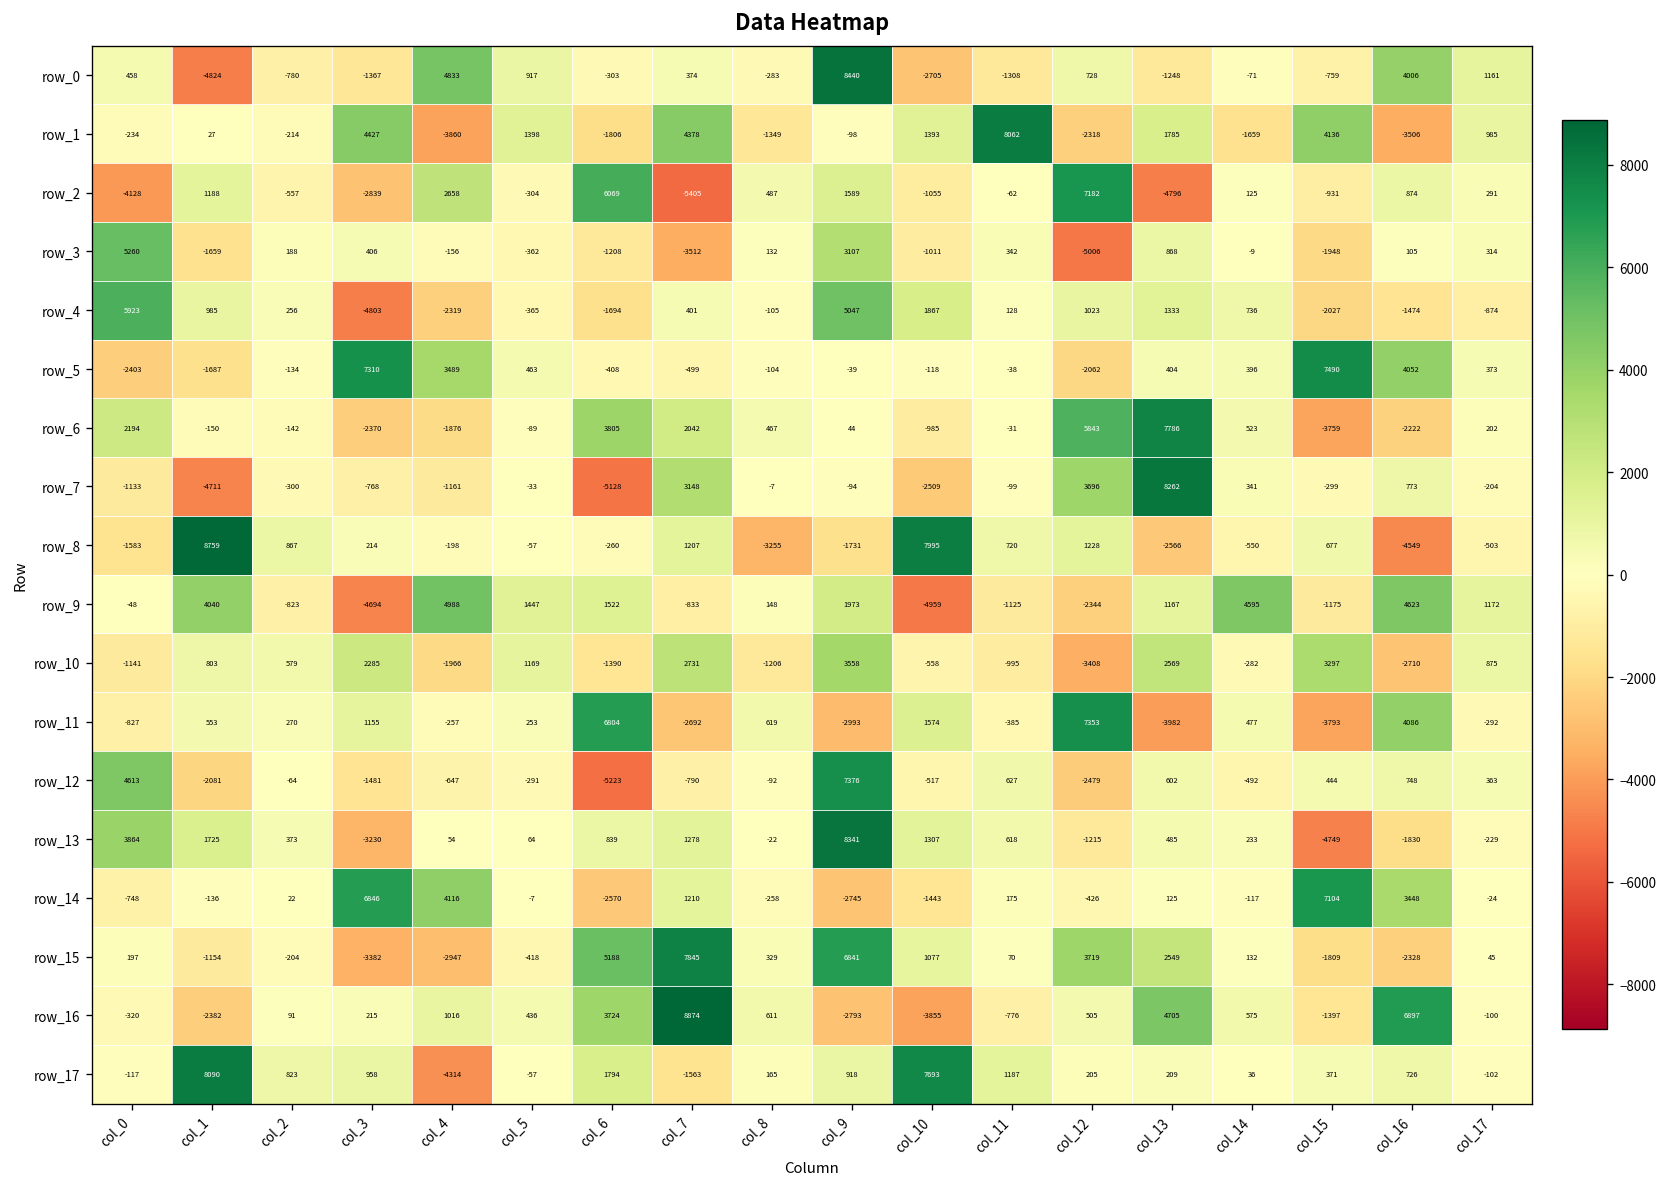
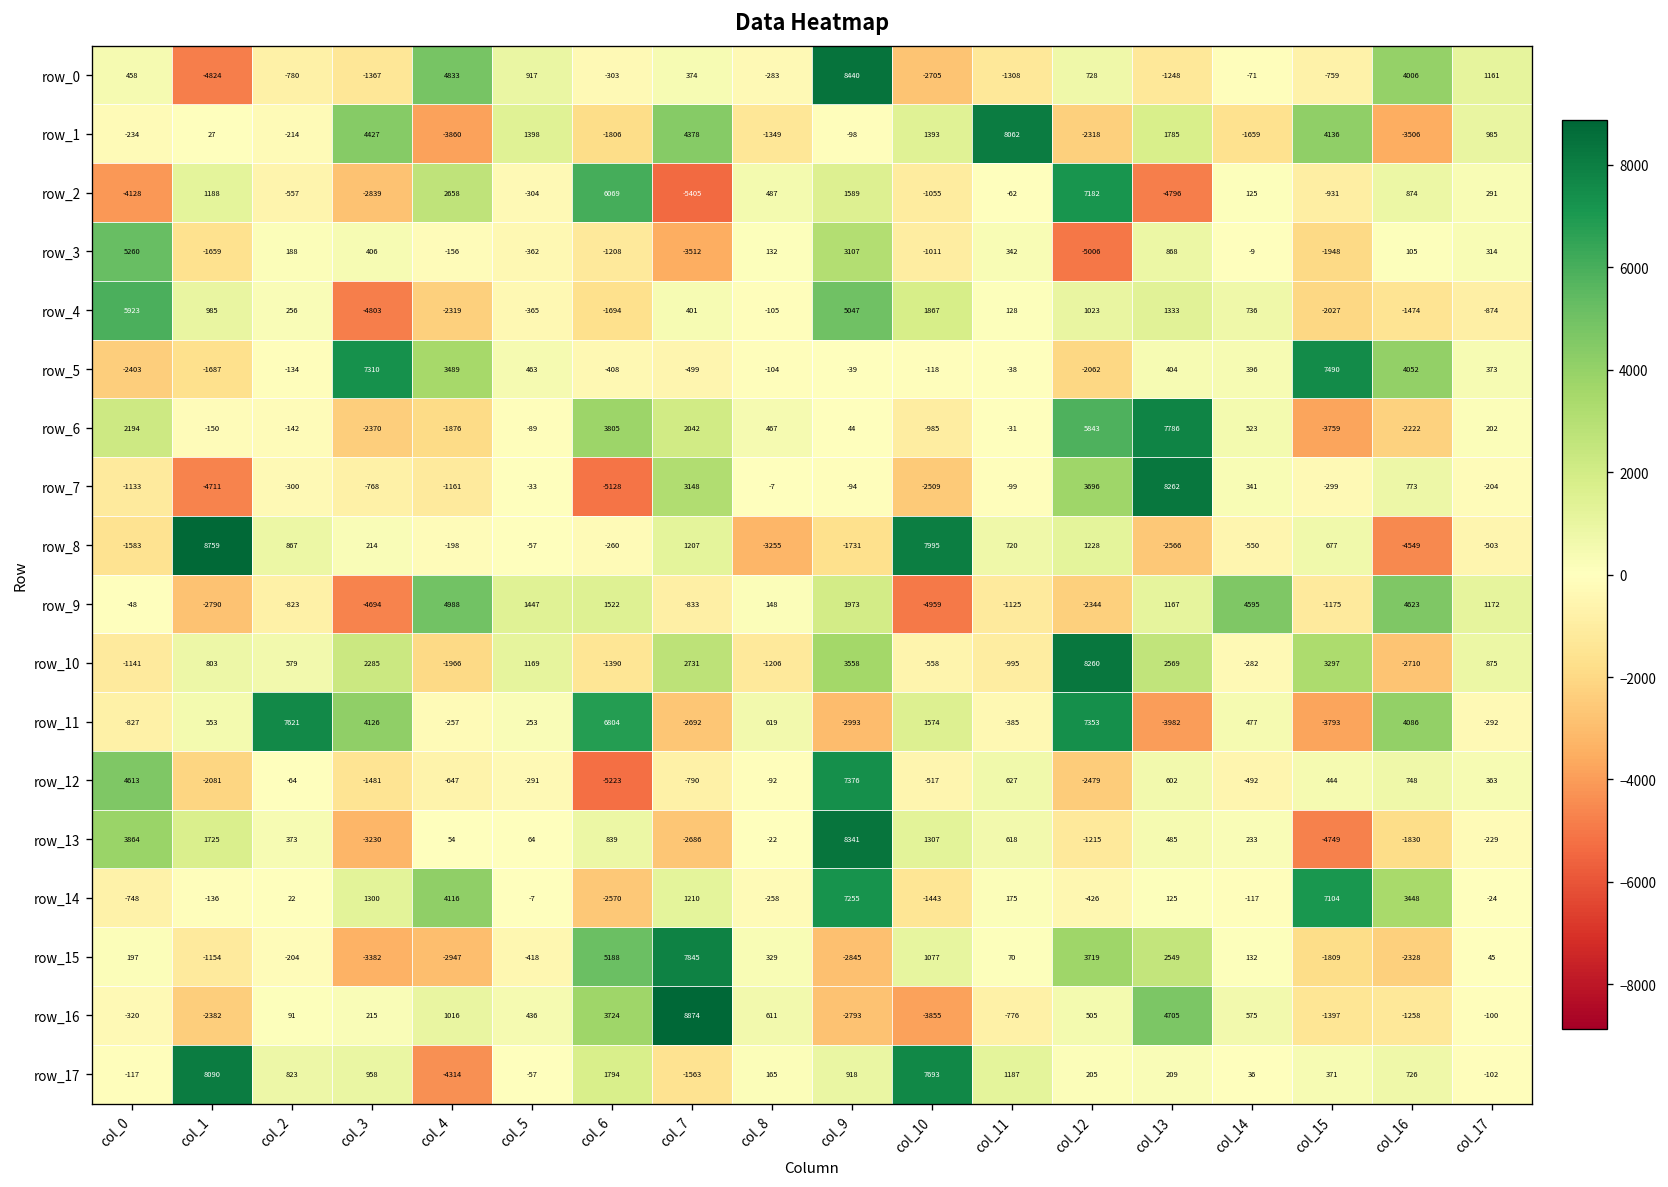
  {
    "row_9": {
      "col_0": -48,
-     "col_1": 4040,
+     "col_1": -2790,
      "col_2": -823,
      "col_3": -4694,
      "col_4": 4988,
      "col_5": 1447,
      "col_6": 1522,
      "col_7": -833,
      "col_8": 148,
      "col_9": 1973,
      "col_10": -4959,
      "col_11": -1125,
      "col_12": -2344,
      "col_13": 1167,
      "col_14": 4595,
      "col_15": -1175,
      "col_16": 4623,
      "col_17": 1172
    },
    "row_10": {
      "col_0": -1141,
      "col_1": 803,
      "col_2": 579,
      "col_3": 2285,
      "col_4": -1966,
      "col_5": 1169,
      "col_6": -1390,
      "col_7": 2731,
      "col_8": -1206,
      "col_9": 3558,
      "col_10": -558,
      "col_11": -995,
-     "col_12": -3408,
+     "col_12": 8260,
      "col_13": 2569,
      "col_14": -282,
      "col_15": 3297,
      "col_16": -2710,
      "col_17": 875
    },
    "row_11": {
      "col_0": -827,
      "col_1": 553,
-     "col_2": 270,
-     "col_3": 1155,
+     "col_2": 7621,
+     "col_3": 4126,
      "col_4": -257,
      "col_5": 253,
      "col_6": 6804,
      "col_7": -2692,
      "col_8": 619,
      "col_9": -2993,
      "col_10": 1574,
      "col_11": -385,
      "col_12": 7353,
      "col_13": -3982,
      "col_14": 477,
      "col_15": -3793,
      "col_16": 4086,
      "col_17": -292
    },
    "row_13": {
      "col_0": 3864,
      "col_1": 1725,
      "col_2": 373,
      "col_3": -3230,
      "col_4": 54,
      "col_5": 64,
      "col_6": 839,
-     "col_7": 1278,
+     "col_7": -2686,
      "col_8": -22,
      "col_9": 8341,
      "col_10": 1307,
      "col_11": 618,
      "col_12": -1215,
      "col_13": 485,
      "col_14": 233,
      "col_15": -4749,
      "col_16": -1830,
      "col_17": -229
    },
    "row_14": {
      "col_0": -748,
      "col_1": -136,
      "col_2": 22,
-     "col_3": 6846,
+     "col_3": 1300,
      "col_4": 4116,
      "col_5": -7,
      "col_6": -2570,
      "col_7": 1210,
      "col_8": -258,
-     "col_9": -2745,
+     "col_9": 7255,
      "col_10": -1443,
      "col_11": 175,
      "col_12": -426,
      "col_13": 125,
      "col_14": -117,
      "col_15": 7104,
      "col_16": 3448,
      "col_17": -24
    },
    "row_15": {
      "col_0": 197,
      "col_1": -1154,
      "col_2": -204,
      "col_3": -3382,
      "col_4": -2947,
      "col_5": -418,
      "col_6": 5188,
      "col_7": 7845,
      "col_8": 329,
-     "col_9": 6841,
+     "col_9": -2845,
      "col_10": 1077,
      "col_11": 70,
      "col_12": 3719,
      "col_13": 2549,
      "col_14": 132,
      "col_15": -1809,
      "col_16": -2328,
      "col_17": 45
    },
    "row_16": {
      "col_0": -320,
      "col_1": -2382,
      "col_2": 91,
      "col_3": 215,
      "col_4": 1016,
      "col_5": 436,
      "col_6": 3724,
      "col_7": 8874,
      "col_8": 611,
      "col_9": -2793,
      "col_10": -3855,
      "col_11": -776,
      "col_12": 505,
      "col_13": 4705,
      "col_14": 575,
      "col_15": -1397,
-     "col_16": 6897,
+     "col_16": -1258,
      "col_17": -100
    }
  }
